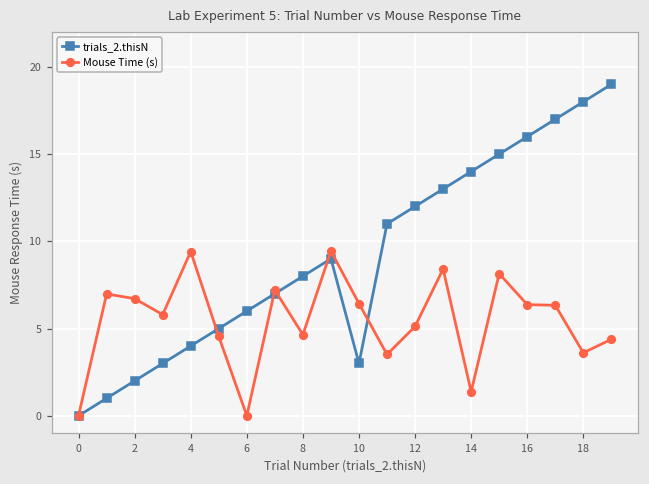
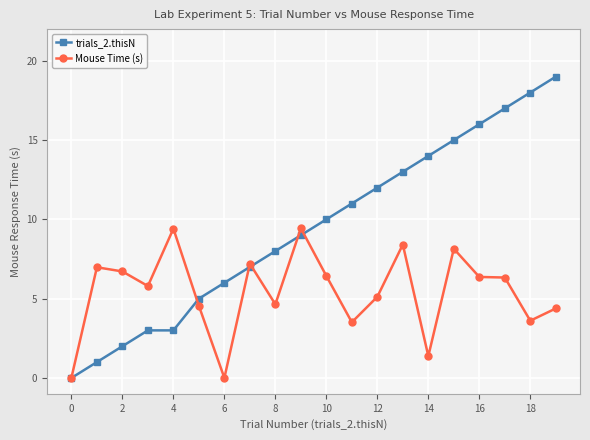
  {
    "trials_2.thisN": {
      "2": 2,
-     "4": 4,
+     "4": 3,
      "6": 6,
      "8": 8,
-     "10": 3,
+     "10": 10,
      "12": 12,
      "14": 14,
      "16": 16,
      "18": 18
    },
    "Mouse Time (s)": {
      "2": 6.7,
      "4": 9.4,
      "6": 0,
      "8": 4.6,
      "10": 6.4,
      "12": 5,
      "14": 1.4,
      "16": 6.4,
      "18": 3.6
    }
  }
